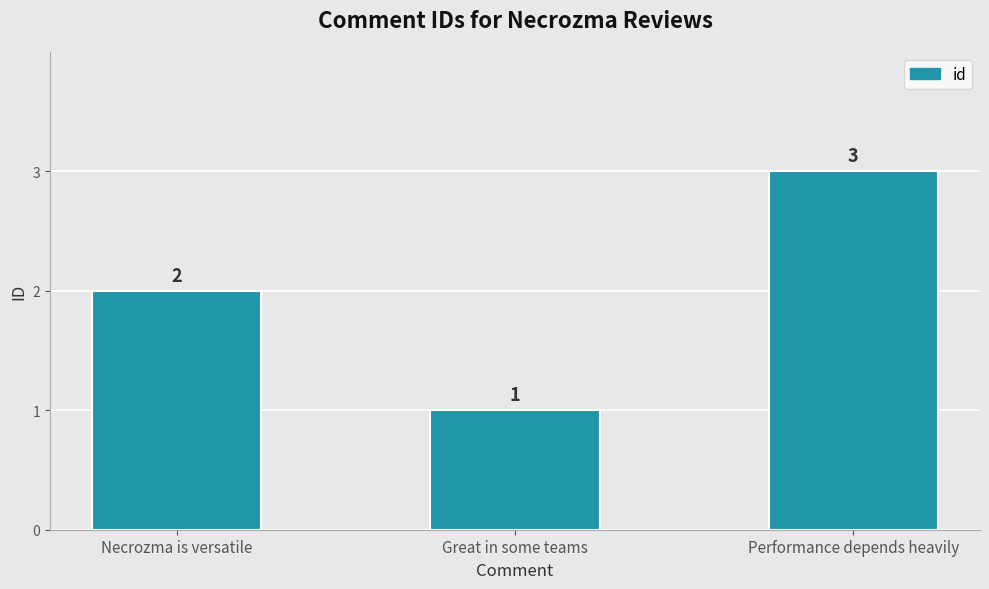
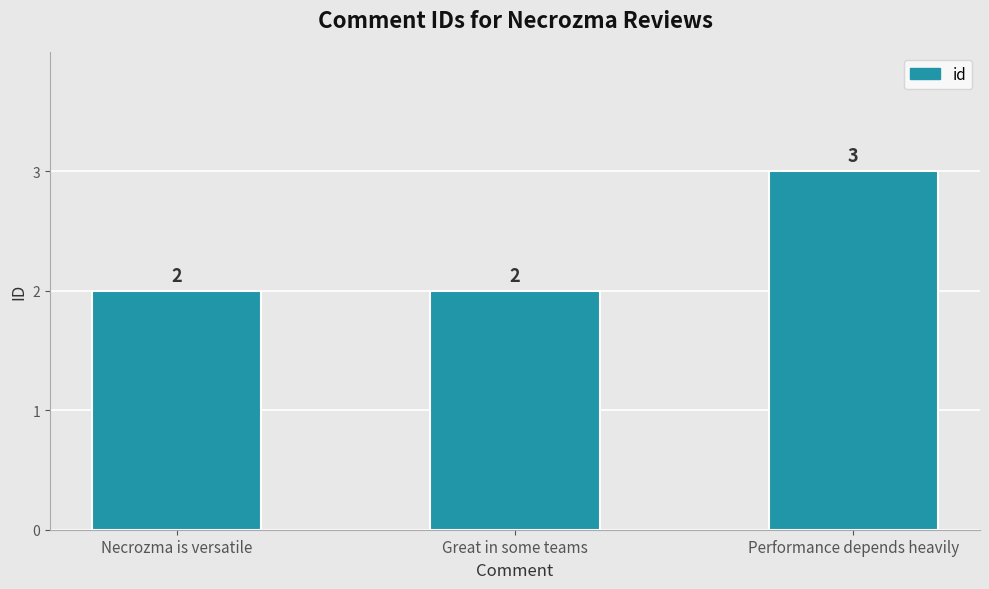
  {
    "Necrozma is versatile": 2,
-   "Great in some teams": 1,
+   "Great in some teams": 2,
    "Performance depends heavily": 3
  }
